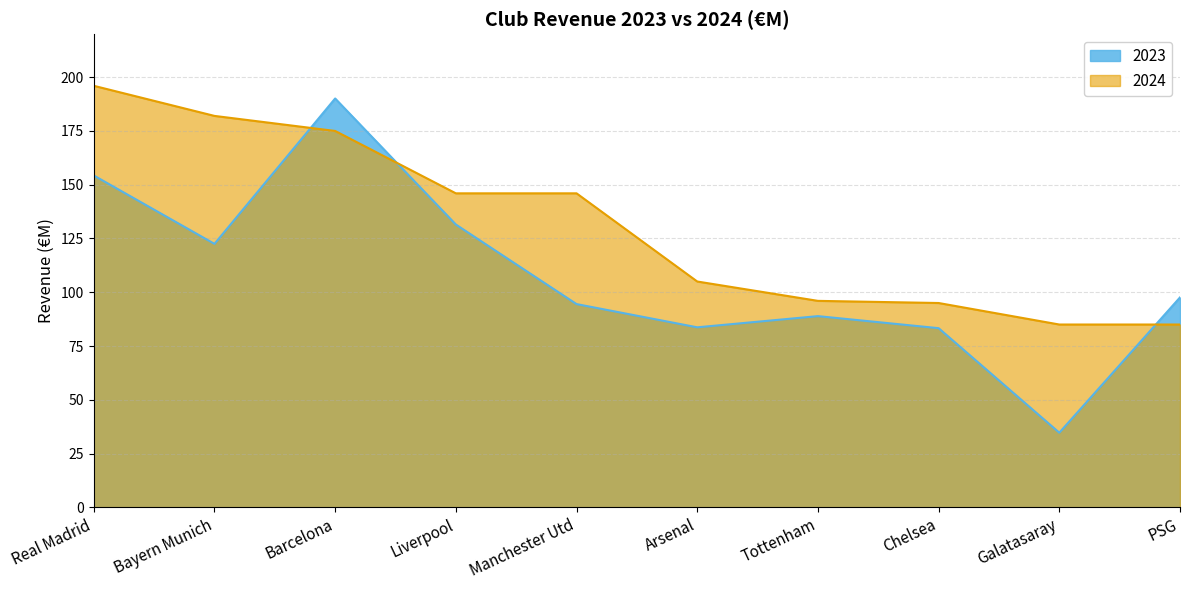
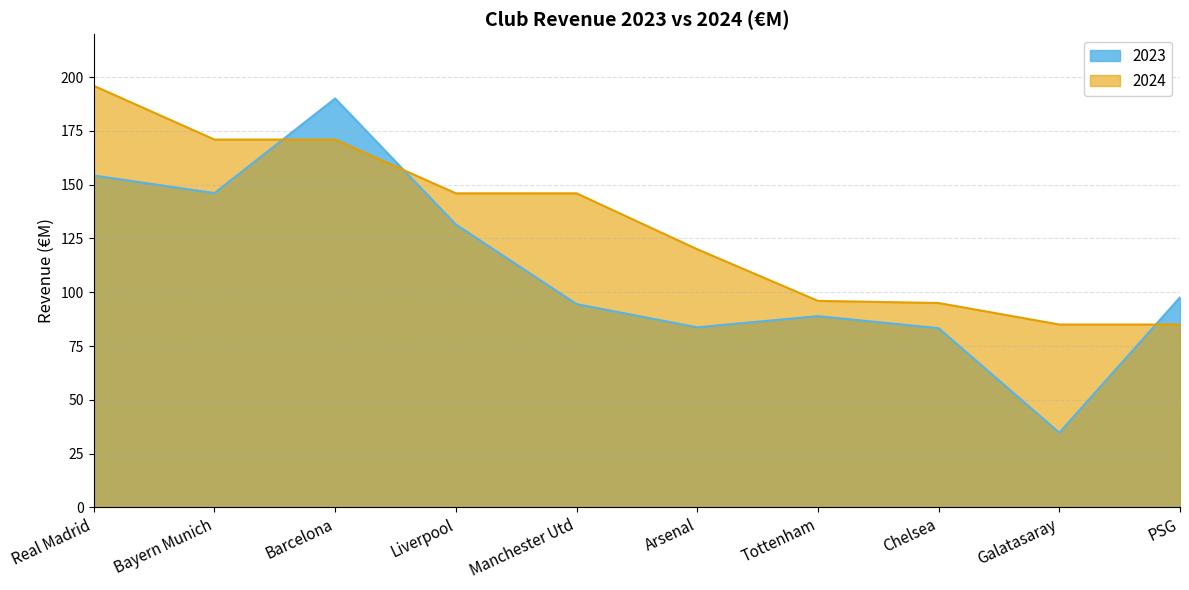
  {
    "2023": {
      "Real Madrid": 154,
-     "Bayern Munich": 123,
+     "Bayern Munich": 146,
      "Barcelona": 190,
      "Liverpool": 132,
      "Manchester Utd": 95,
      "Arsenal": 84,
      "Tottenham": 89,
      "Chelsea": 83,
      "Galatasaray": 35,
      "PSG": 98
    },
    "2024": {
      "Real Madrid": 196,
-     "Bayern Munich": 182,
-     "Barcelona": 175,
+     "Bayern Munich": 171,
+     "Barcelona": 171,
      "Liverpool": 146,
      "Manchester Utd": 146,
-     "Arsenal": 105,
+     "Arsenal": 120,
      "Tottenham": 96,
      "Chelsea": 95,
      "Galatasaray": 85,
      "PSG": 85
    }
  }
